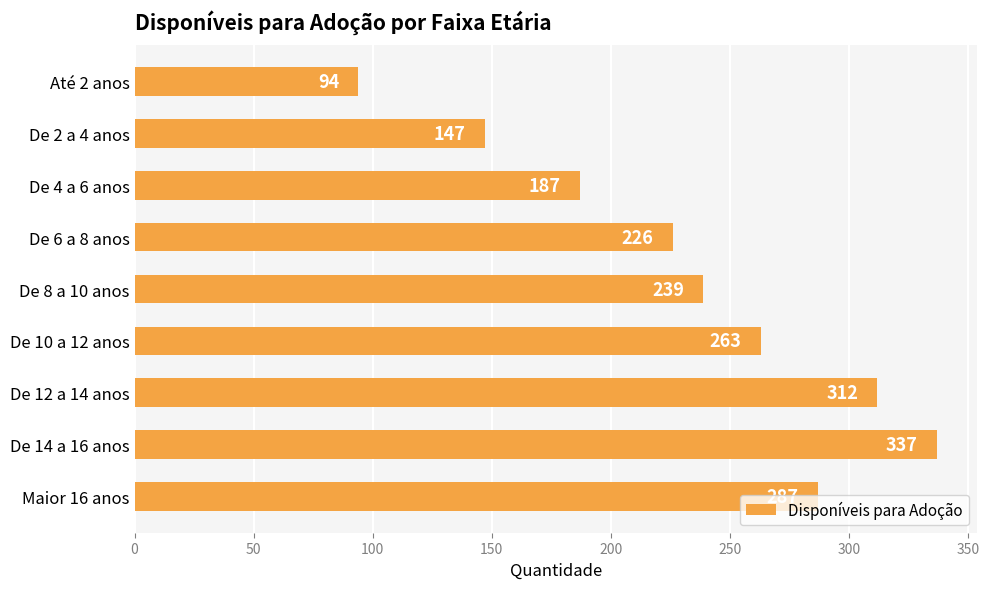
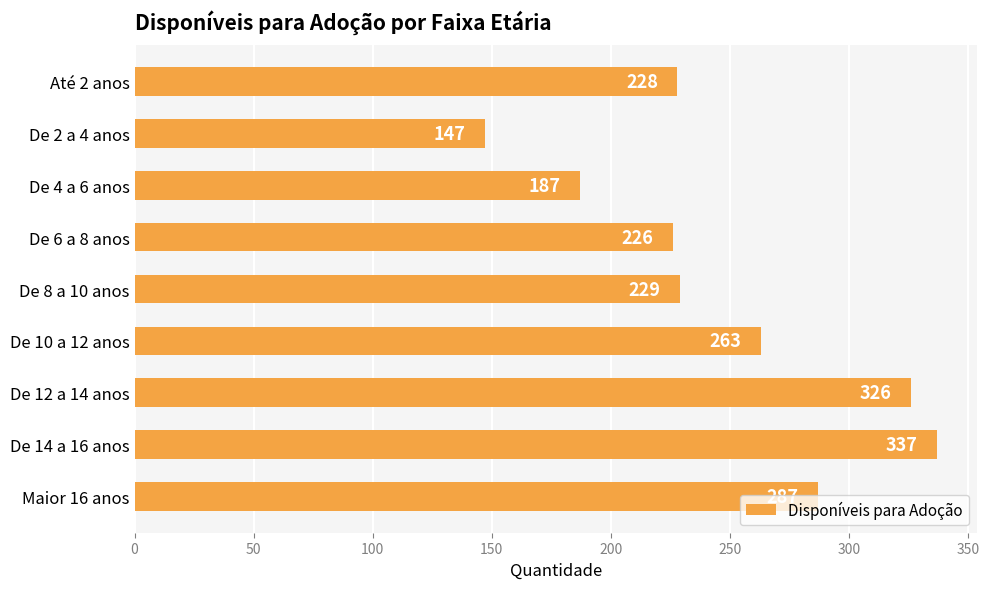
  {
-   "Até 2 anos": 94,
+   "Até 2 anos": 228,
    "De 2 a 4 anos": 147,
    "De 4 a 6 anos": 187,
    "De 6 a 8 anos": 226,
-   "De 8 a 10 anos": 239,
+   "De 8 a 10 anos": 229,
    "De 10 a 12 anos": 263,
-   "De 12 a 14 anos": 312,
+   "De 12 a 14 anos": 326,
    "De 14 a 16 anos": 337
  }
